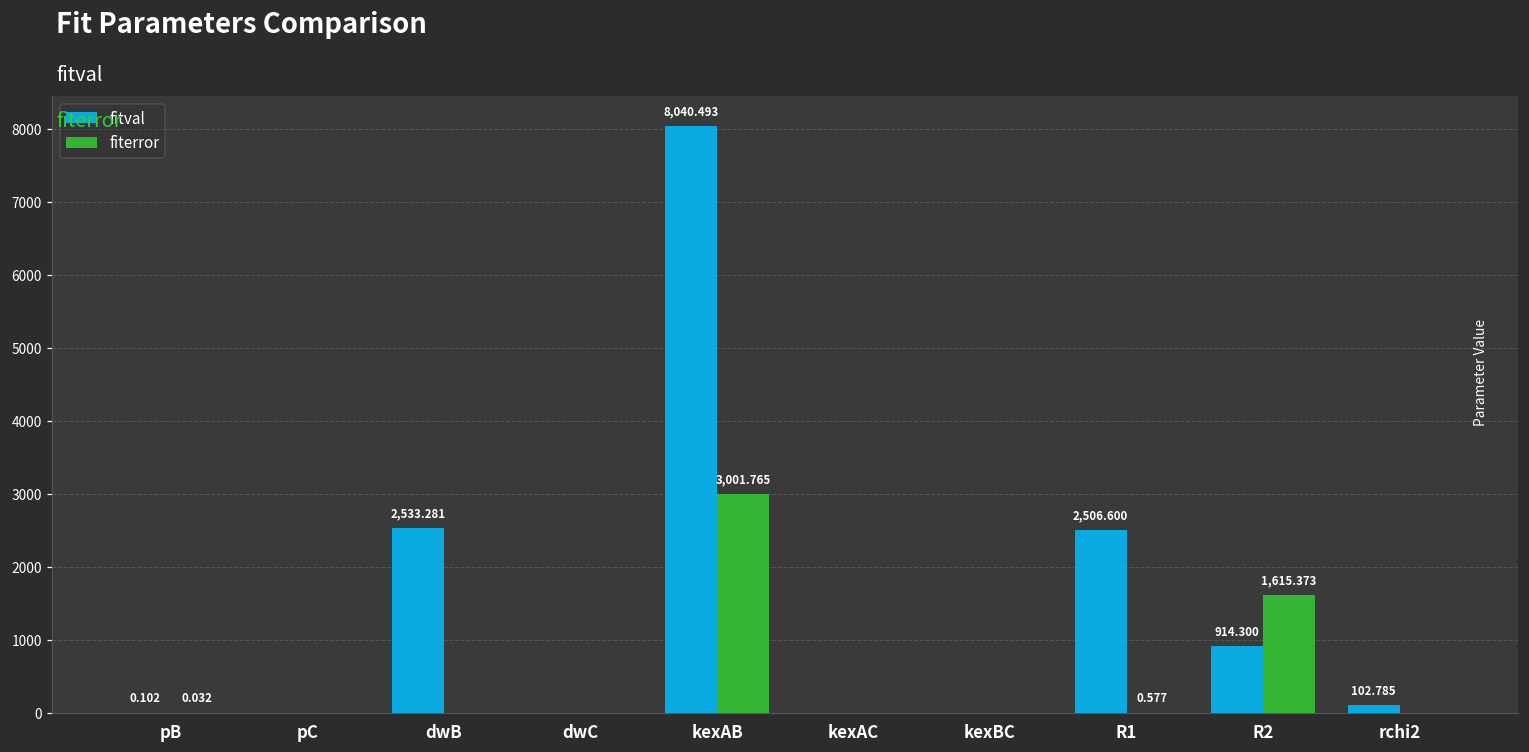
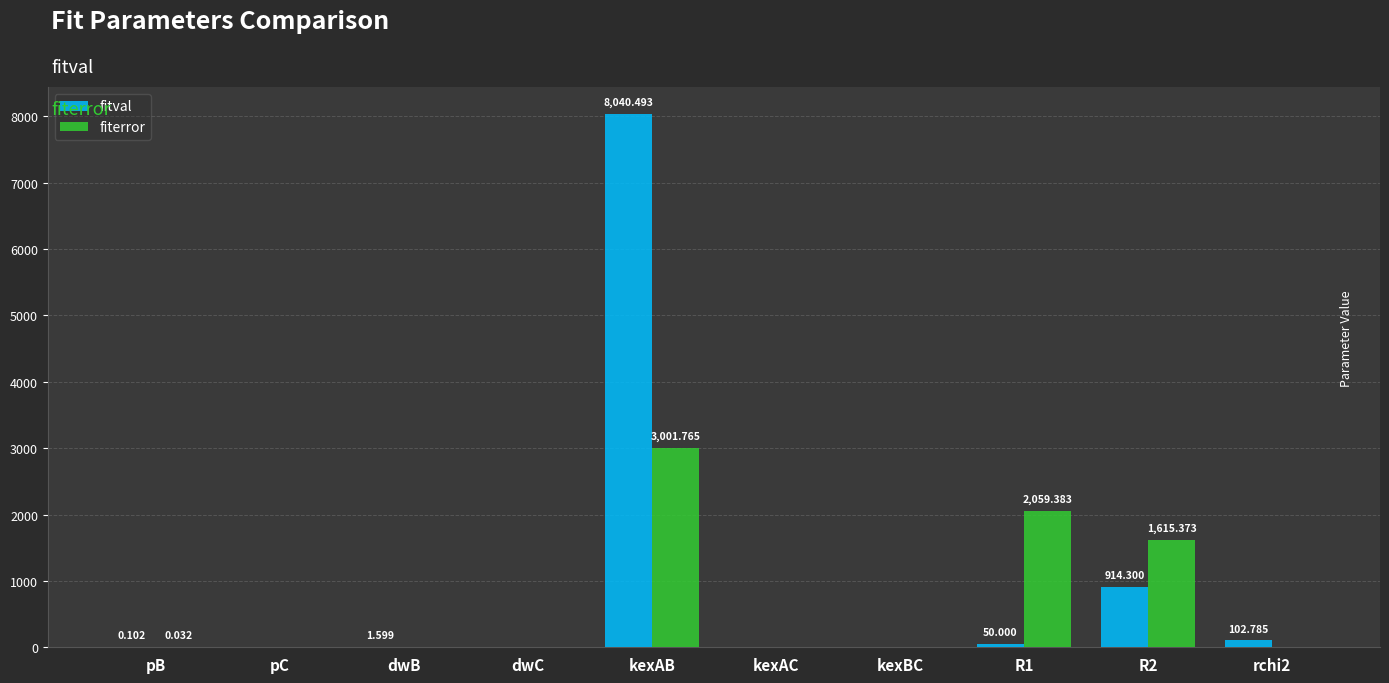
  {
    "fitval": {
      "pB": "0.102",
-     "dwB": "2,533.281",
+     "dwB": "1.599",
      "kexAB": "8,040.493",
-     "R1": "2,506.600",
+     "R1": "50.000",
      "R2": "914.300",
      "rchi2": "102.785"
    },
    "fiterror": {
      "pB": "0.032",
      "kexAB": "3,001.765",
-     "R1": "0.577",
+     "R1": "2,059.383",
      "R2": "1,615.373"
    }
  }
